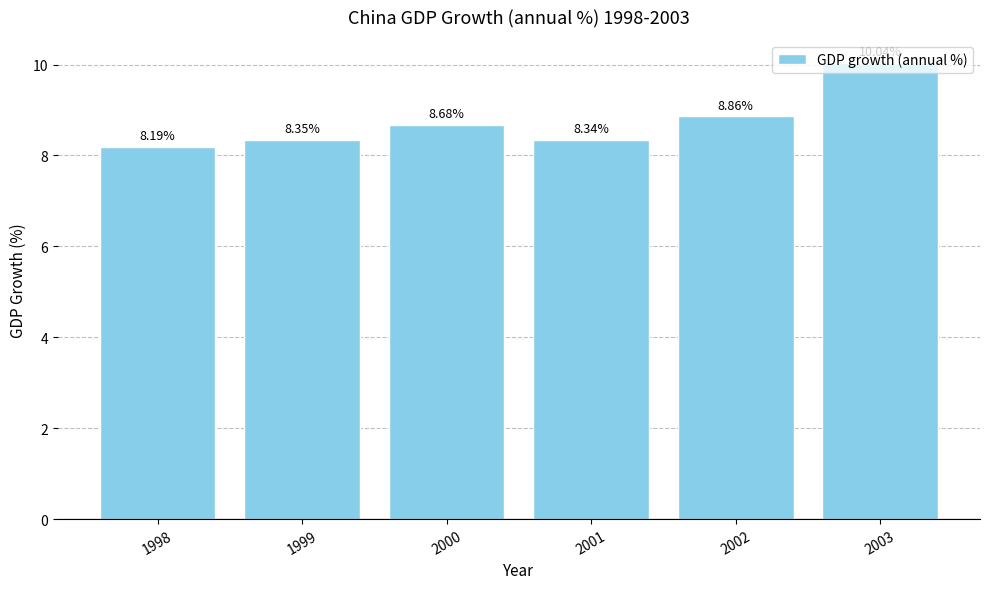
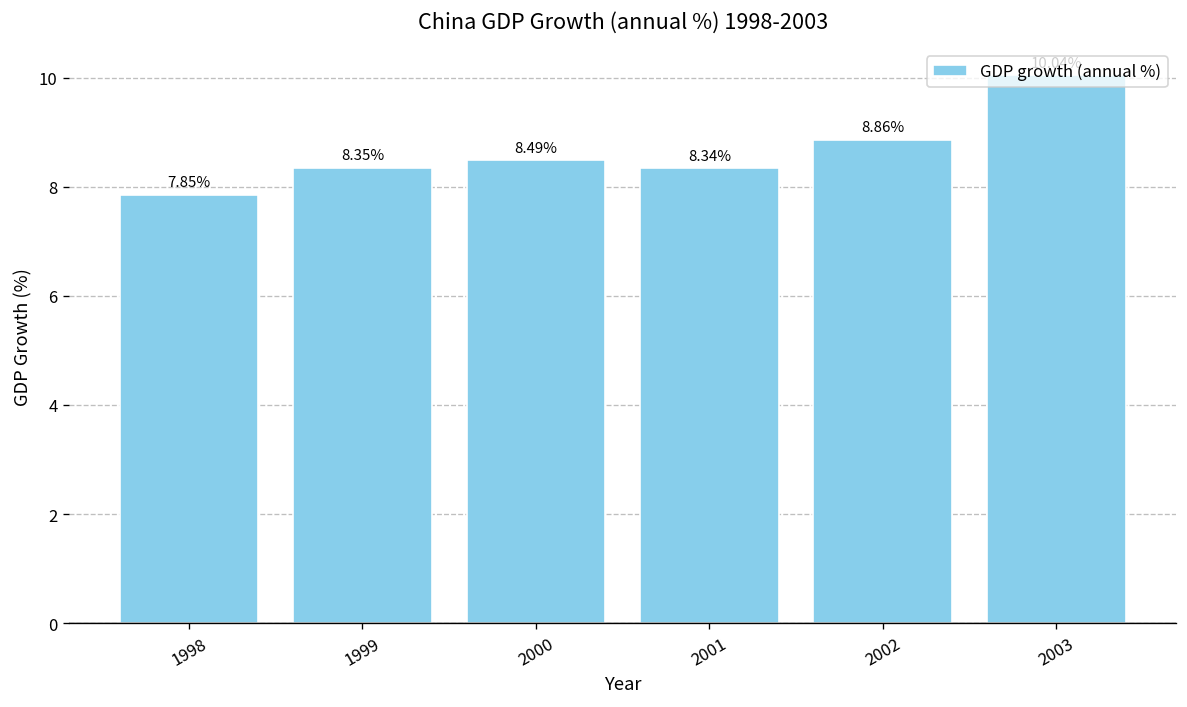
  {
-   "1998": "8.19%",
+   "1998": "7.85%",
    "1999": "8.35%",
-   "2000": "8.68%",
+   "2000": "8.49%",
    "2001": "8.34%",
    "2002": "8.86%"
  }
